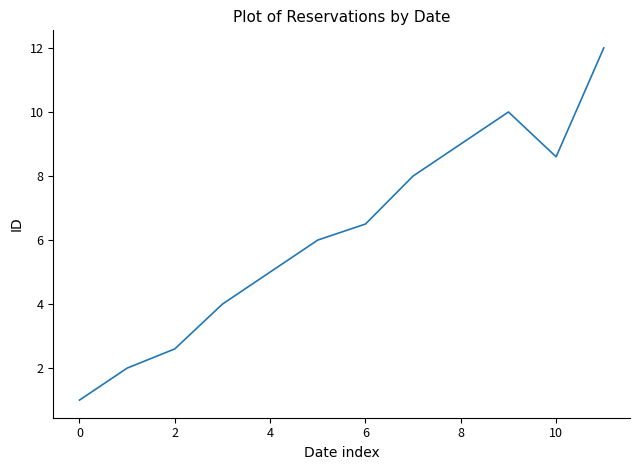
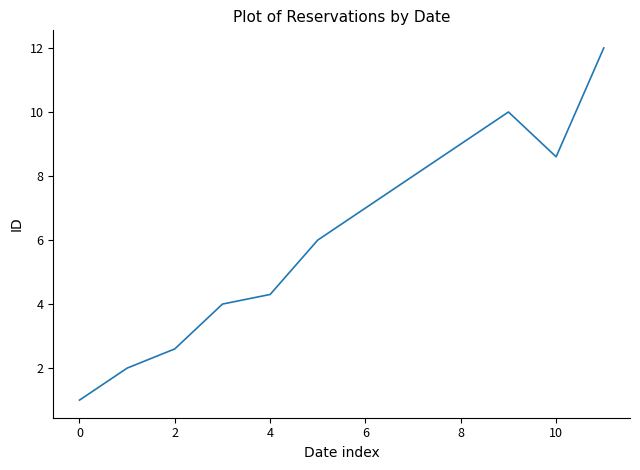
  {
    "0": 1.0,
    "2": 2.6,
-   "4": 5.0,
-   "6": 6.5,
+   "4": 4.3,
+   "6": 7.0,
    "8": 9.0,
    "10": 8.6
  }
